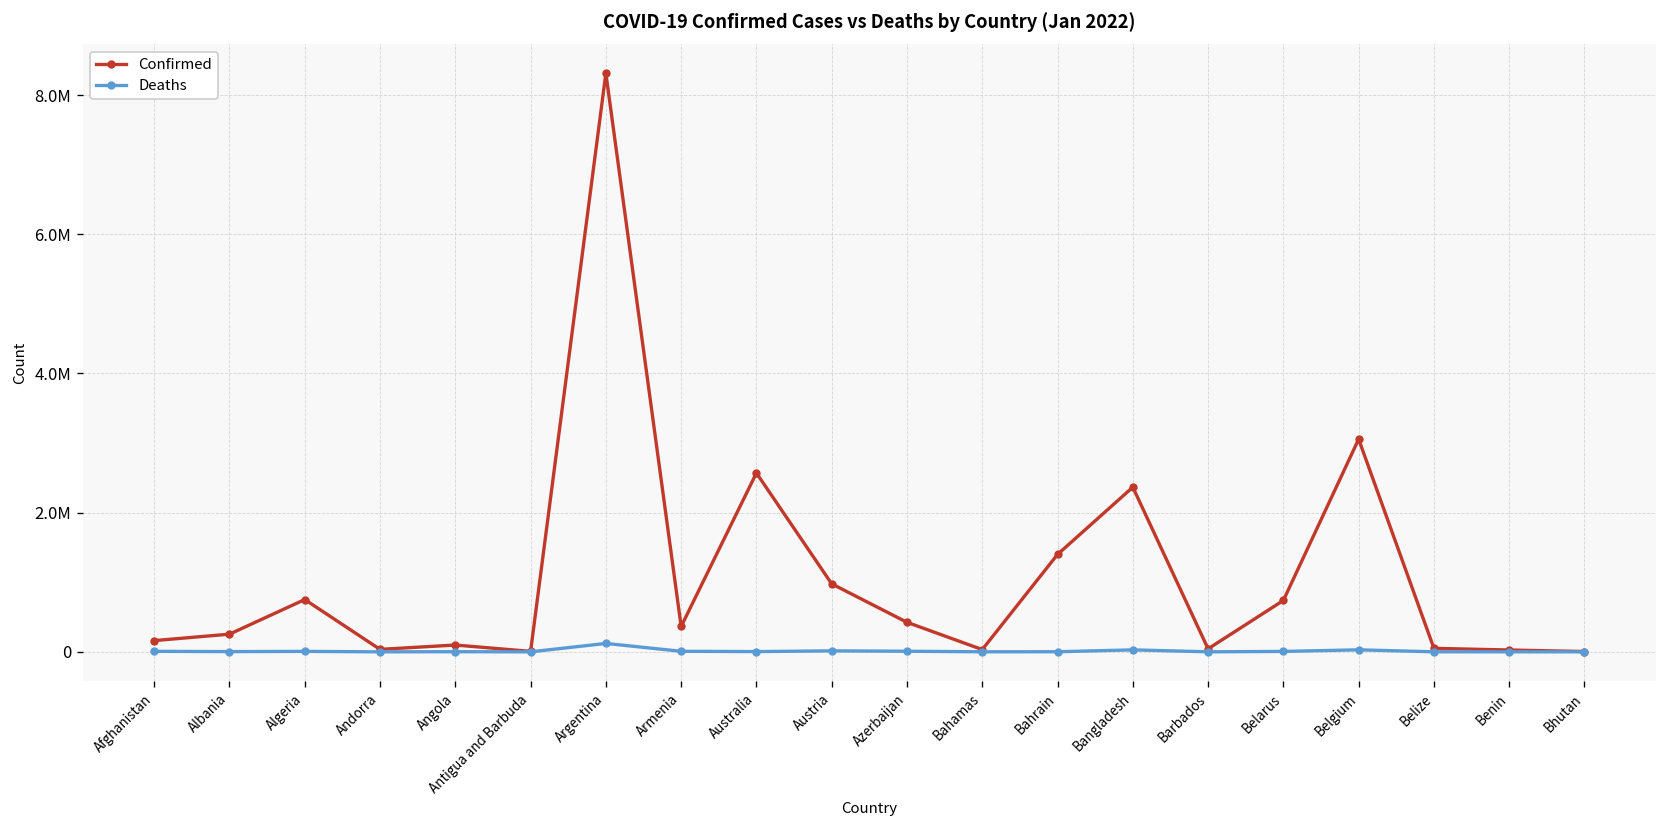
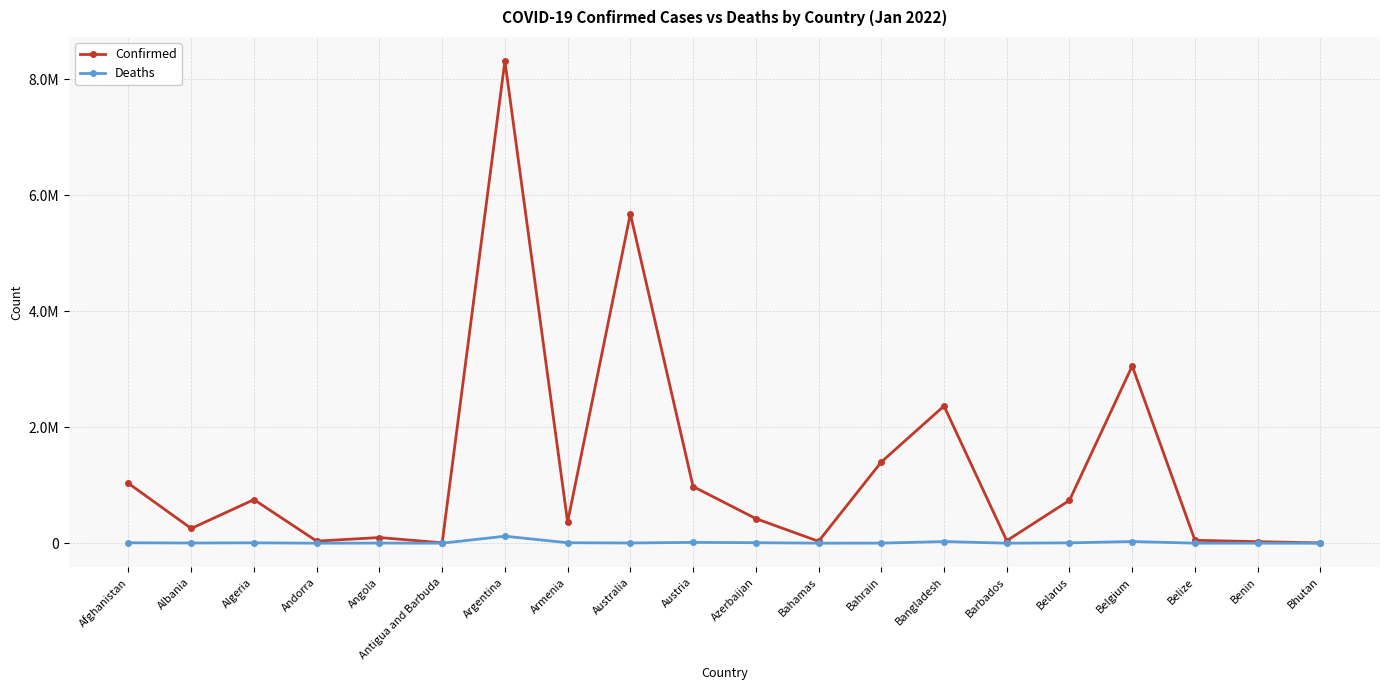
  {
    "Confirmed": {
-     "Afghanistan": 200000,
+     "Afghanistan": 1000000,
      "Albania": 300000,
      "Algeria": 800000,
      "Angola": 100000,
      "Argentina": 8300000,
      "Armenia": 400000,
-     "Australia": 2600000,
+     "Australia": 5700000,
      "Austria": 1000000,
      "Azerbaijan": 400000,
      "Bahrain": 1400000,
      "Bangladesh": 2400000,
      "Belarus": 700000,
      "Belgium": 3100000,
      "Belize": 100000
    },
    "Deaths": {
      "Afghanistan": 0,
      "Albania": 0,
      "Algeria": 0,
      "Angola": 0,
      "Argentina": 100000,
      "Armenia": 0,
      "Australia": 0,
      "Austria": 0,
      "Azerbaijan": 0,
      "Bahrain": 0,
      "Bangladesh": 0,
      "Belarus": 0,
      "Belgium": 0,
      "Belize": 0
    }
  }
